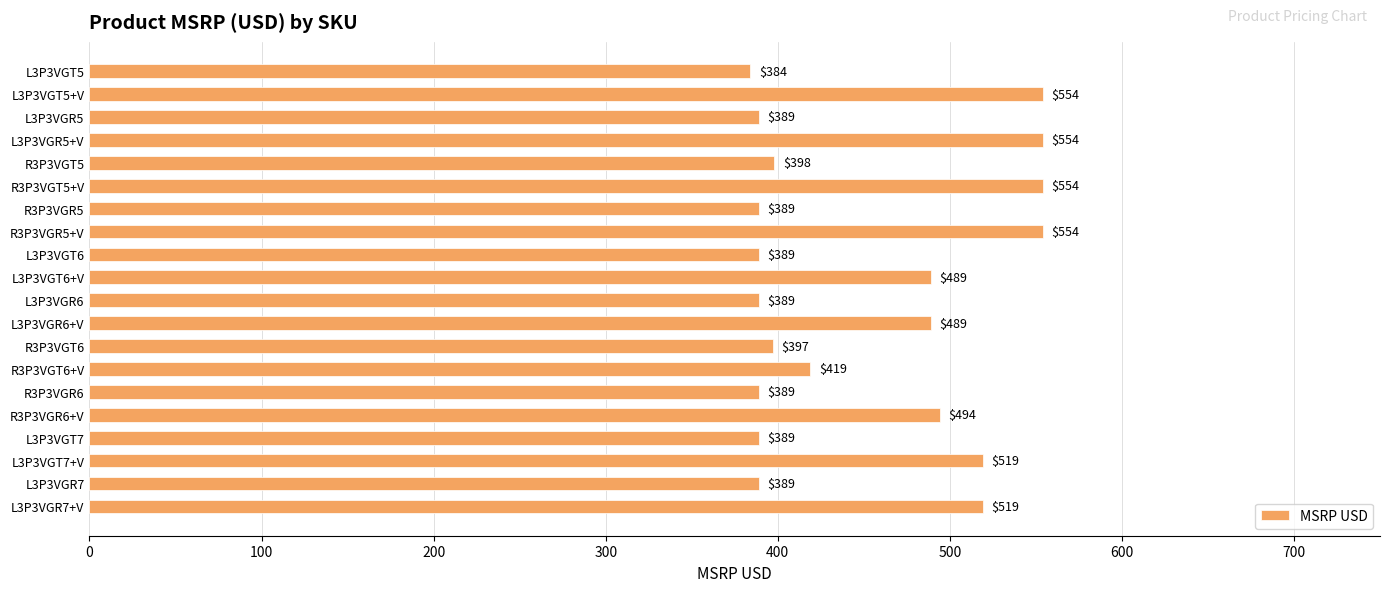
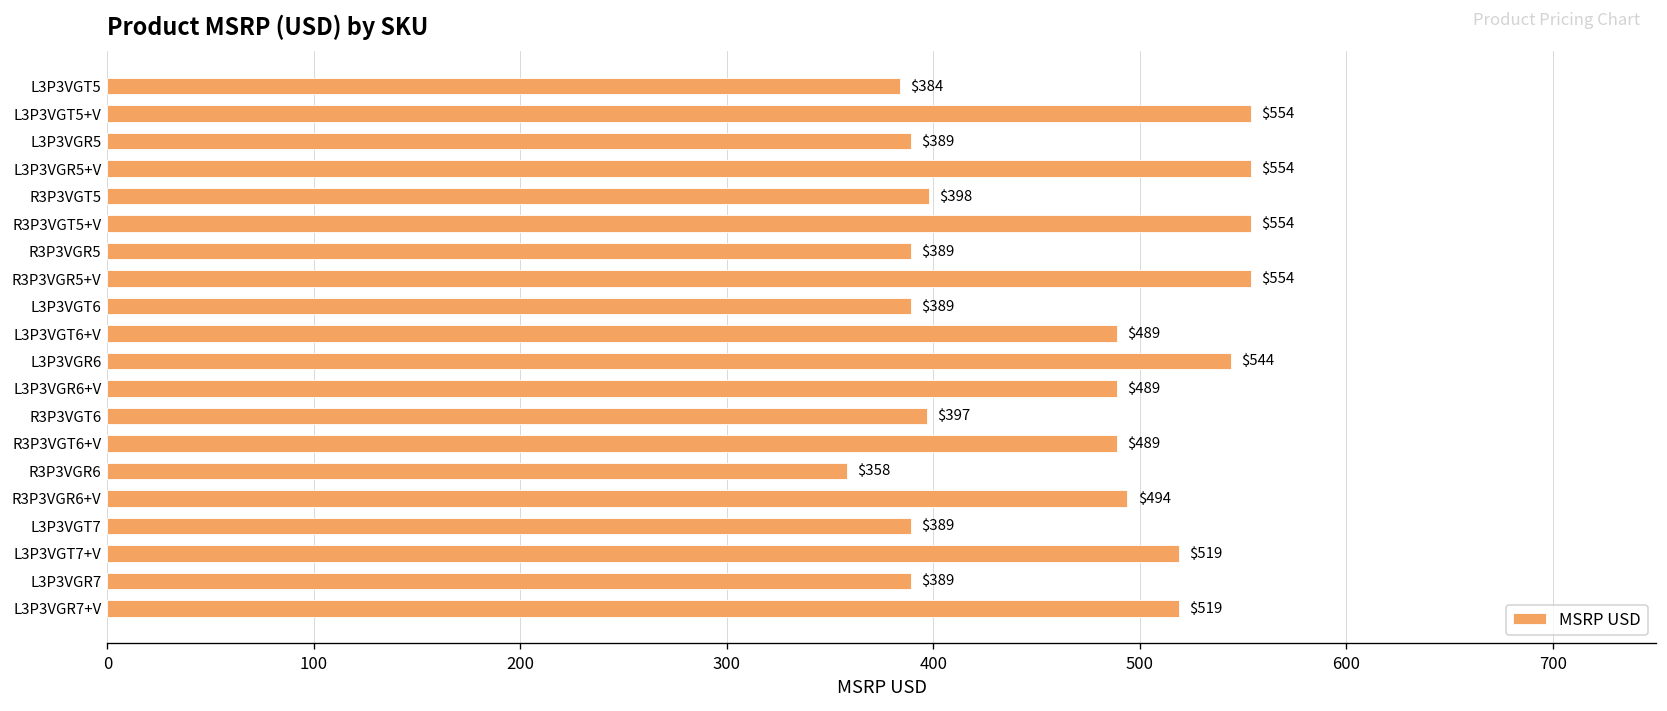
  {
    "L3P3VGT5": "$384",
    "L3P3VGT5+V": "$554",
    "L3P3VGR5": "$389",
    "L3P3VGR5+V": "$554",
    "R3P3VGT5": "$398",
    "R3P3VGT5+V": "$554",
    "R3P3VGR5": "$389",
    "R3P3VGR5+V": "$554",
    "L3P3VGT6": "$389",
    "L3P3VGT6+V": "$489",
-   "L3P3VGR6": "$389",
+   "L3P3VGR6": "$544",
    "L3P3VGR6+V": "$489",
    "R3P3VGT6": "$397",
-   "R3P3VGT6+V": "$419",
-   "R3P3VGR6": "$389",
+   "R3P3VGT6+V": "$489",
+   "R3P3VGR6": "$358",
    "R3P3VGR6+V": "$494",
    "L3P3VGT7": "$389",
    "L3P3VGT7+V": "$519",
    "L3P3VGR7": "$389",
    "L3P3VGR7+V": "$519"
  }
